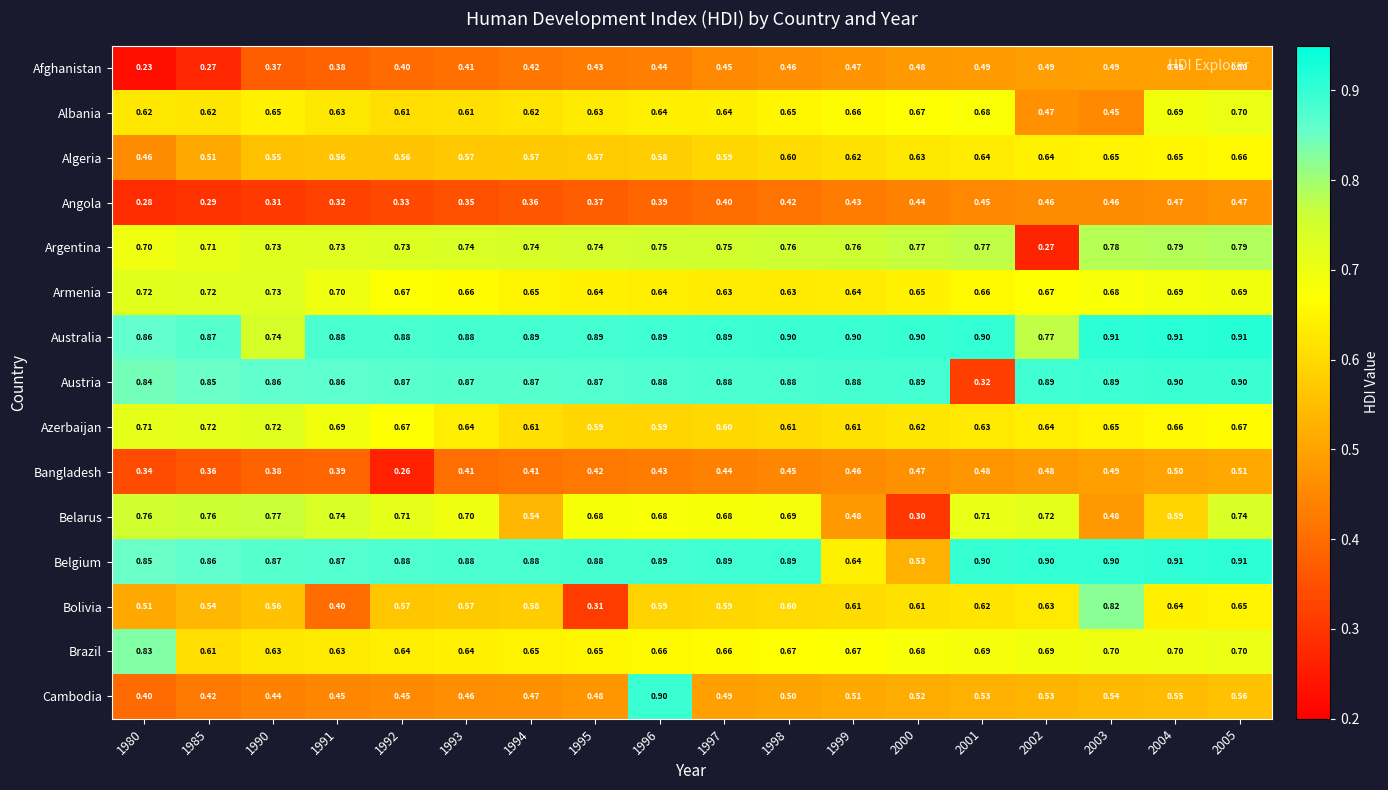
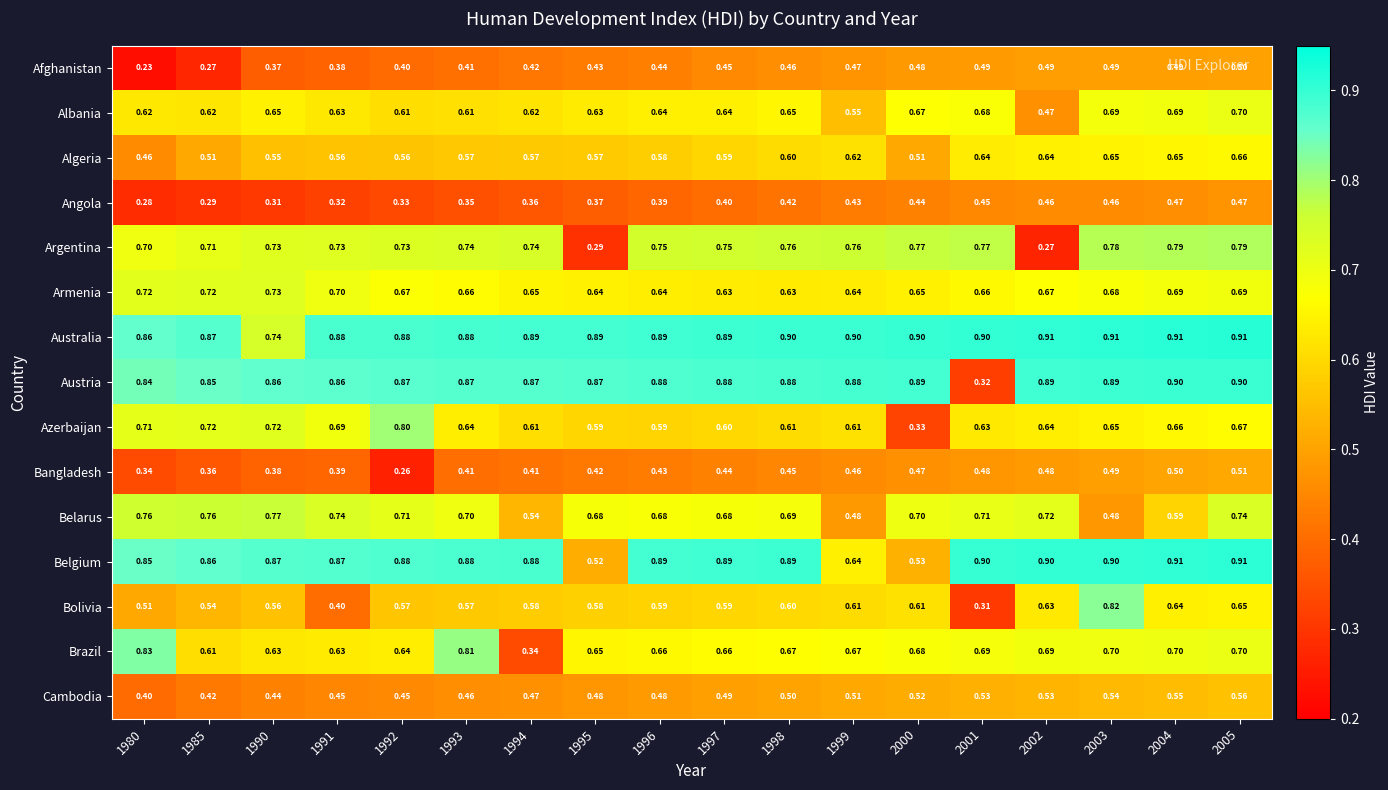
  {
    "Albania": {
      "1980": 0.62,
      "1985": 0.62,
      "1990": 0.65,
      "1991": 0.63,
      "1992": 0.61,
      "1993": 0.61,
      "1994": 0.62,
      "1995": 0.63,
      "1996": 0.64,
      "1997": 0.64,
      "1998": 0.65,
-     "1999": 0.66,
+     "1999": 0.55,
      "2000": 0.67,
      "2001": 0.68,
      "2002": 0.47,
-     "2003": 0.45,
+     "2003": 0.69,
      "2004": 0.69,
      "2005": 0.70
    },
    "Algeria": {
      "1980": 0.46,
      "1985": 0.51,
      "1990": 0.55,
      "1991": 0.56,
      "1992": 0.56,
      "1993": 0.57,
      "1994": 0.57,
      "1995": 0.57,
      "1996": 0.58,
      "1997": 0.59,
      "1998": 0.60,
      "1999": 0.62,
-     "2000": 0.63,
+     "2000": 0.51,
      "2001": 0.64,
      "2002": 0.64,
      "2003": 0.65,
      "2004": 0.65,
      "2005": 0.66
    },
    "Argentina": {
      "1980": 0.70,
      "1985": 0.71,
      "1990": 0.73,
      "1991": 0.73,
      "1992": 0.73,
      "1993": 0.74,
      "1994": 0.74,
-     "1995": 0.74,
+     "1995": 0.29,
      "1996": 0.75,
      "1997": 0.75,
      "1998": 0.76,
      "1999": 0.76,
      "2000": 0.77,
      "2001": 0.77,
      "2002": 0.27,
      "2003": 0.78,
      "2004": 0.79,
      "2005": 0.79
    },
    "Australia": {
      "1980": 0.86,
      "1985": 0.87,
      "1990": 0.74,
      "1991": 0.88,
      "1992": 0.88,
      "1993": 0.88,
      "1994": 0.89,
      "1995": 0.89,
      "1996": 0.89,
      "1997": 0.89,
      "1998": 0.90,
      "1999": 0.90,
      "2000": 0.90,
      "2001": 0.90,
-     "2002": 0.77,
+     "2002": 0.91,
      "2003": 0.91,
      "2004": 0.91,
      "2005": 0.91
    },
    "Azerbaijan": {
      "1980": 0.71,
      "1985": 0.72,
      "1990": 0.72,
      "1991": 0.69,
-     "1992": 0.67,
+     "1992": 0.80,
      "1993": 0.64,
      "1994": 0.61,
      "1995": 0.59,
      "1996": 0.59,
      "1997": 0.60,
      "1998": 0.61,
      "1999": 0.61,
-     "2000": 0.62,
+     "2000": 0.33,
      "2001": 0.63,
      "2002": 0.64,
      "2003": 0.65,
      "2004": 0.66,
      "2005": 0.67
    },
    "Belarus": {
      "1980": 0.76,
      "1985": 0.76,
      "1990": 0.77,
      "1991": 0.74,
      "1992": 0.71,
      "1993": 0.70,
      "1994": 0.54,
      "1995": 0.68,
      "1996": 0.68,
      "1997": 0.68,
      "1998": 0.69,
      "1999": 0.48,
-     "2000": 0.30,
+     "2000": 0.70,
      "2001": 0.71,
      "2002": 0.72,
      "2003": 0.48,
      "2004": 0.59,
      "2005": 0.74
    },
    "Belgium": {
      "1980": 0.85,
      "1985": 0.86,
      "1990": 0.87,
      "1991": 0.87,
      "1992": 0.88,
      "1993": 0.88,
      "1994": 0.88,
-     "1995": 0.88,
+     "1995": 0.52,
      "1996": 0.89,
      "1997": 0.89,
      "1998": 0.89,
      "1999": 0.64,
      "2000": 0.53,
      "2001": 0.90,
      "2002": 0.90,
      "2003": 0.90,
      "2004": 0.91,
      "2005": 0.91
    },
    "Bolivia": {
      "1980": 0.51,
      "1985": 0.54,
      "1990": 0.56,
      "1991": 0.40,
      "1992": 0.57,
      "1993": 0.57,
      "1994": 0.58,
-     "1995": 0.31,
+     "1995": 0.58,
      "1996": 0.59,
      "1997": 0.59,
      "1998": 0.60,
      "1999": 0.61,
      "2000": 0.61,
-     "2001": 0.62,
+     "2001": 0.31,
      "2002": 0.63,
      "2003": 0.82,
      "2004": 0.64,
      "2005": 0.65
    },
    "Brazil": {
      "1980": 0.83,
      "1985": 0.61,
      "1990": 0.63,
      "1991": 0.63,
      "1992": 0.64,
-     "1993": 0.64,
-     "1994": 0.65,
+     "1993": 0.81,
+     "1994": 0.34,
      "1995": 0.65,
      "1996": 0.66,
      "1997": 0.66,
      "1998": 0.67,
      "1999": 0.67,
      "2000": 0.68,
      "2001": 0.69,
      "2002": 0.69,
      "2003": 0.70,
      "2004": 0.70,
      "2005": 0.70
    },
    "Cambodia": {
      "1980": 0.40,
      "1985": 0.42,
      "1990": 0.44,
      "1991": 0.45,
      "1992": 0.45,
      "1993": 0.46,
      "1994": 0.47,
      "1995": 0.48,
-     "1996": 0.90,
+     "1996": 0.48,
      "1997": 0.49,
      "1998": 0.50,
      "1999": 0.51,
      "2000": 0.52,
      "2001": 0.53,
      "2002": 0.53,
      "2003": 0.54,
      "2004": 0.55,
      "2005": 0.56
    }
  }
